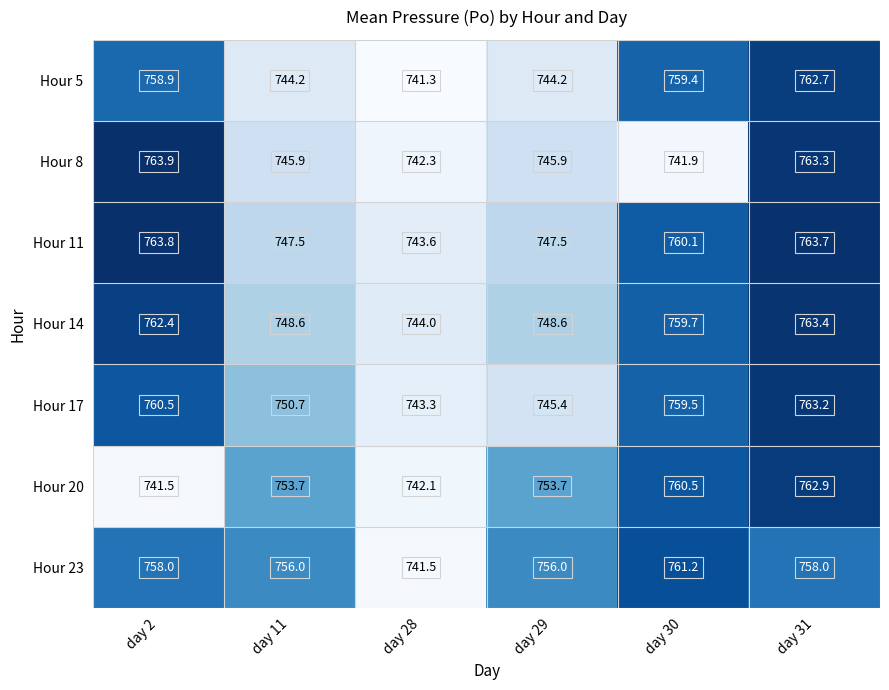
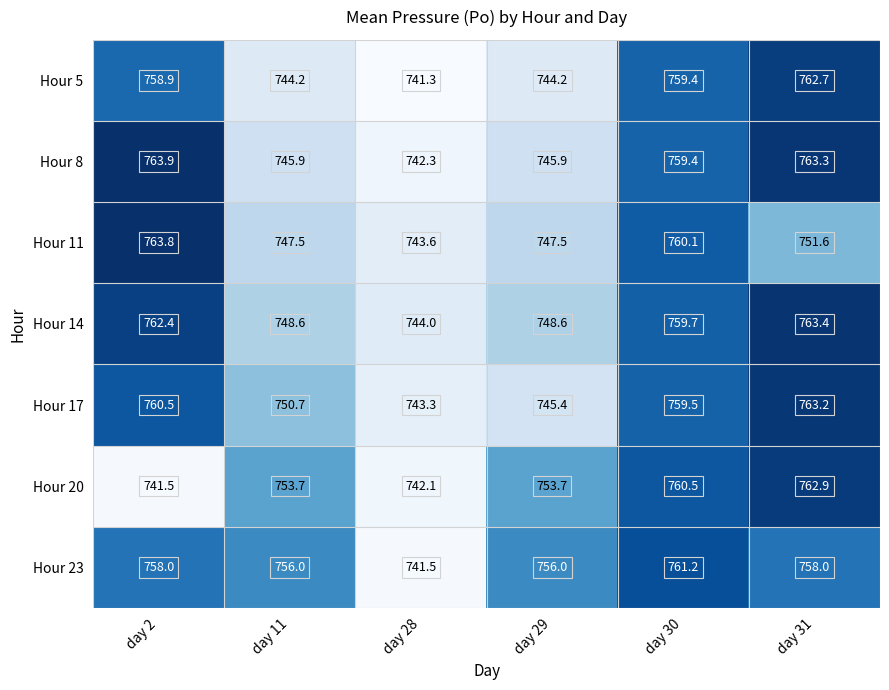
  {
    "Hour 8": {
-     "day 30": 741.9
+     "day 30": 759.4
    },
    "Hour 11": {
-     "day 31": 763.7
+     "day 31": 751.6
    }
  }
